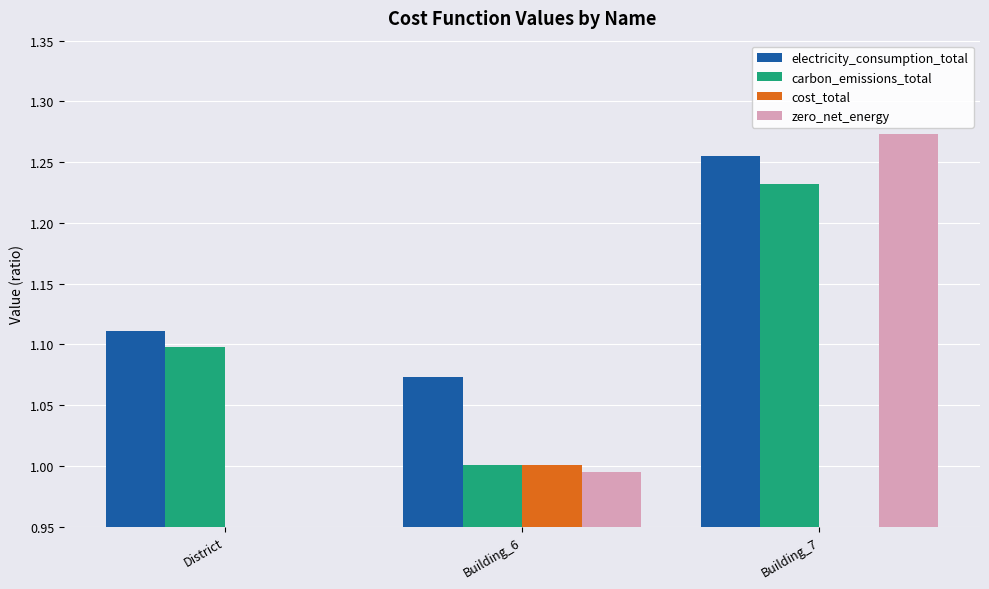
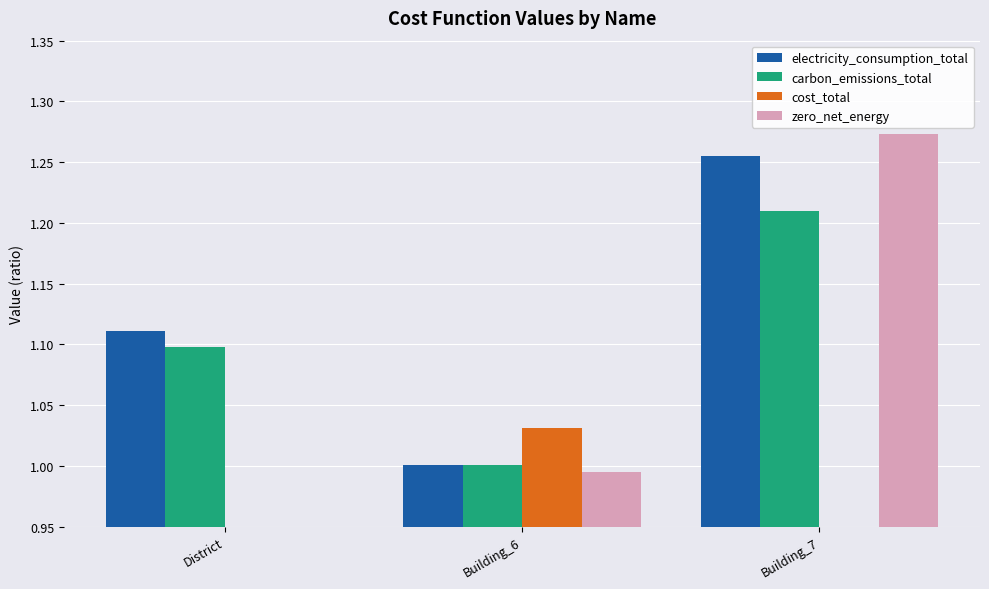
  {
    "electricity_consumption_total": {
      "District": 1.111,
-     "Building_6": 1.073,
+     "Building_6": 1.001,
      "Building_7": 1.255
    },
    "carbon_emissions_total": {
      "District": 1.098,
      "Building_6": 1.001,
-     "Building_7": 1.232
+     "Building_7": 1.210
    },
    "cost_total": {
-     "Building_6": 1.001
+     "Building_6": 1.031
    },
    "zero_net_energy": {
      "Building_6": 0.995,
      "Building_7": 1.273
    }
  }
